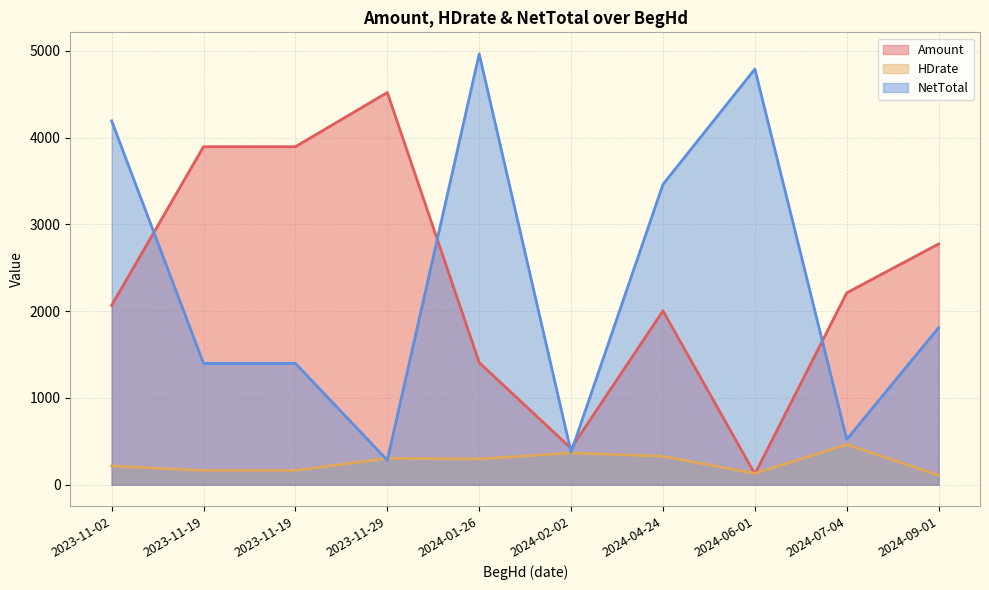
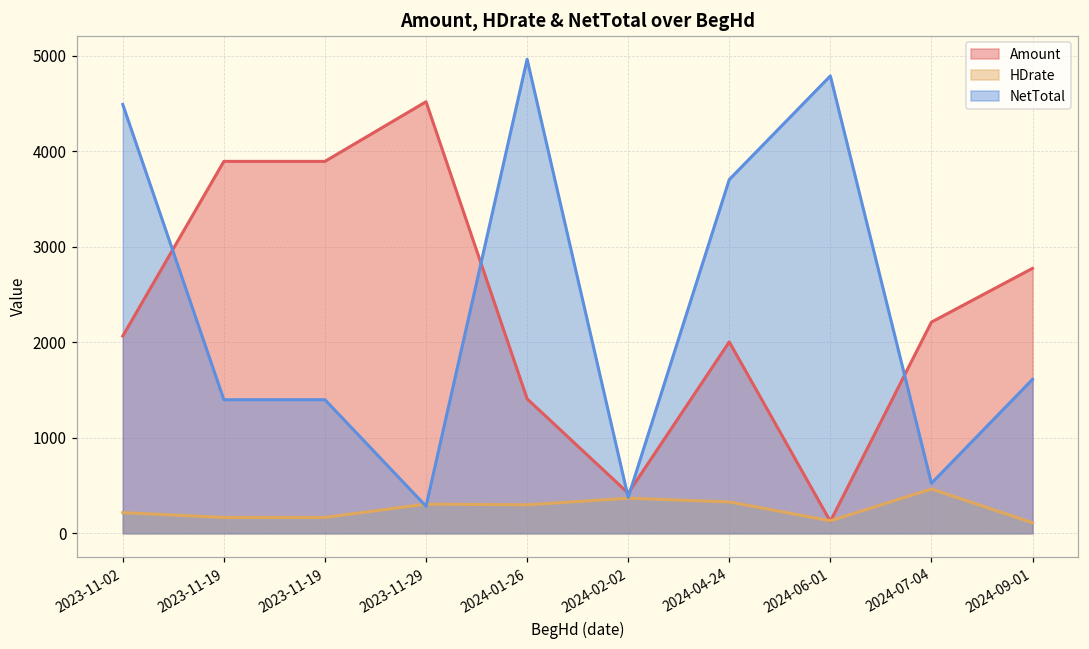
  {
    "NetTotal": {
-     "2023-11-02": 4200,
+     "2023-11-02": 4500,
      "2024-01-26": 5000,
-     "2024-04-24": 3500,
+     "2024-04-24": 3700,
      "2024-06-01": 4800,
      "2024-07-04": 500,
-     "2024-09-01": 1800
+     "2024-09-01": 1600
    }
  }
